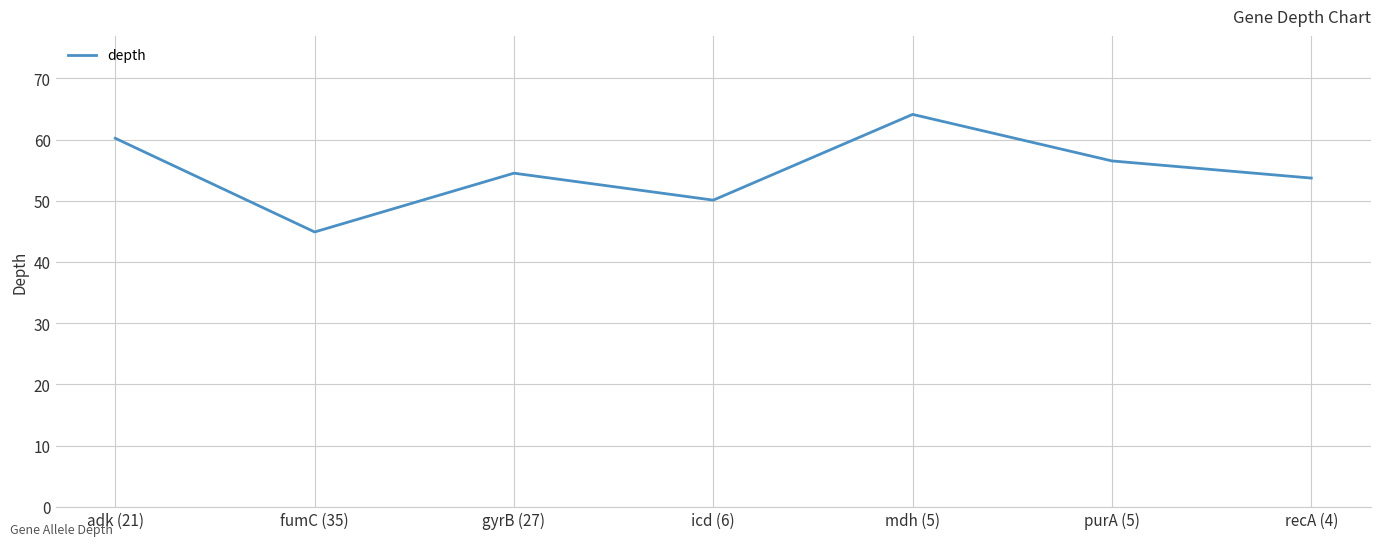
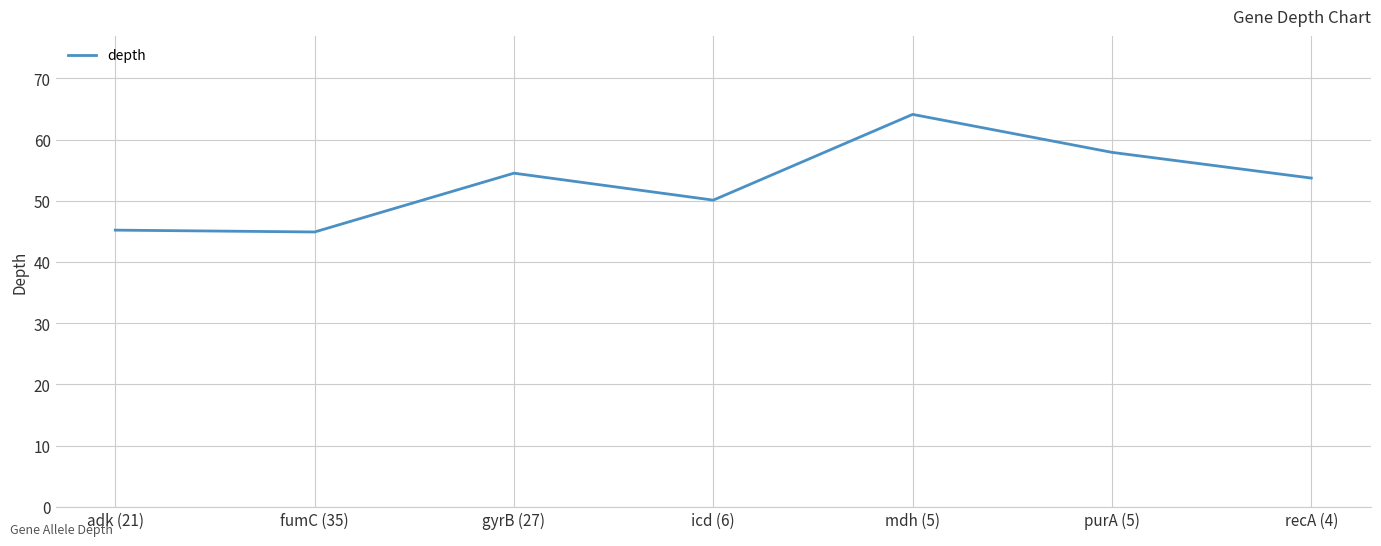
  {
-   "adk (21)": 60,
+   "adk (21)": 45,
    "fumC (35)": 45,
    "gyrB (27)": 55,
    "icd (6)": 50,
    "mdh (5)": 64,
-   "purA (5)": 57,
+   "purA (5)": 58,
    "recA (4)": 54
  }
